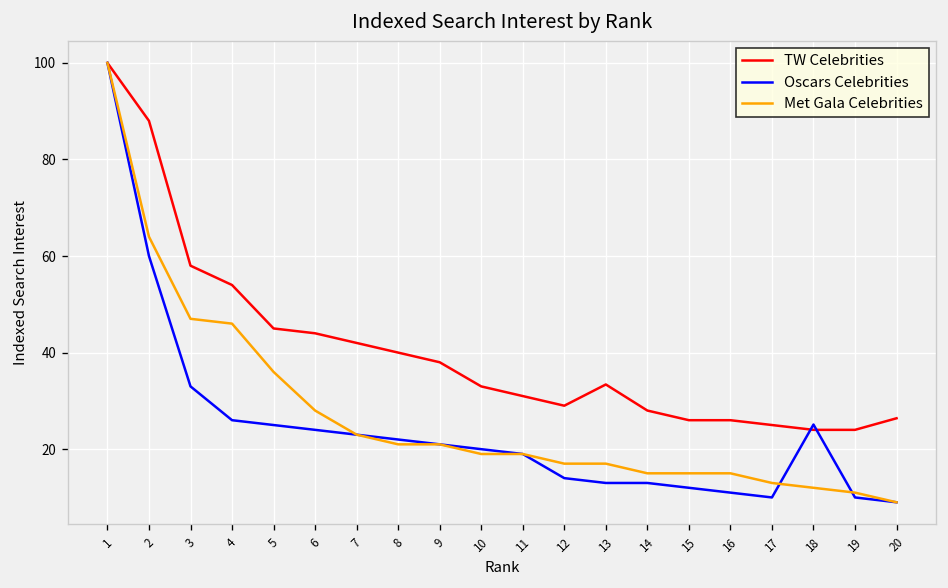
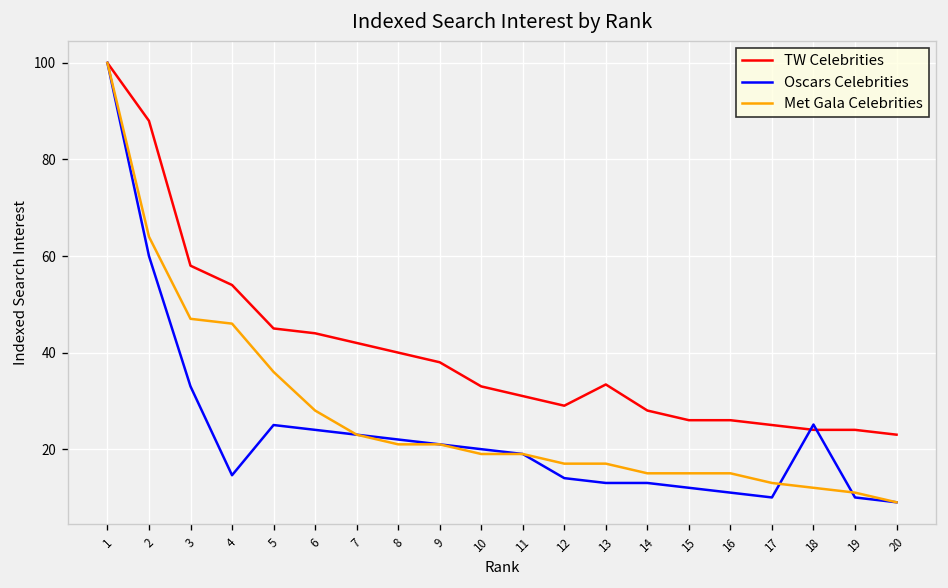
  {
    "TW Celebrities": {
      "2": 88,
      "3": 58,
      "4": 54,
      "5": 45,
      "6": 44,
      "7": 42,
      "8": 40,
      "9": 38,
      "10": 33,
      "11": 31,
      "12": 29,
      "13": 33,
      "14": 28,
      "15": 26,
      "16": 26,
      "17": 25,
      "18": 24,
      "19": 24,
-     "20": 26
+     "20": 23
    },
    "Oscars Celebrities": {
      "2": 60,
      "3": 33,
-     "4": 26,
+     "4": 15,
      "5": 25,
      "6": 24,
      "8": 22,
      "10": 20,
      "12": 14,
      "13": 13,
      "14": 13,
      "15": 12,
      "16": 11,
      "17": 10,
      "18": 25,
      "19": 10
    },
    "Met Gala Celebrities": {
      "2": 64,
      "3": 47,
      "4": 46,
      "5": 36,
      "6": 28,
      "8": 21,
      "10": 19,
      "12": 17,
      "13": 17,
      "14": 15,
      "15": 15,
      "16": 15,
      "17": 13,
      "18": 12,
      "19": 11
    }
  }
